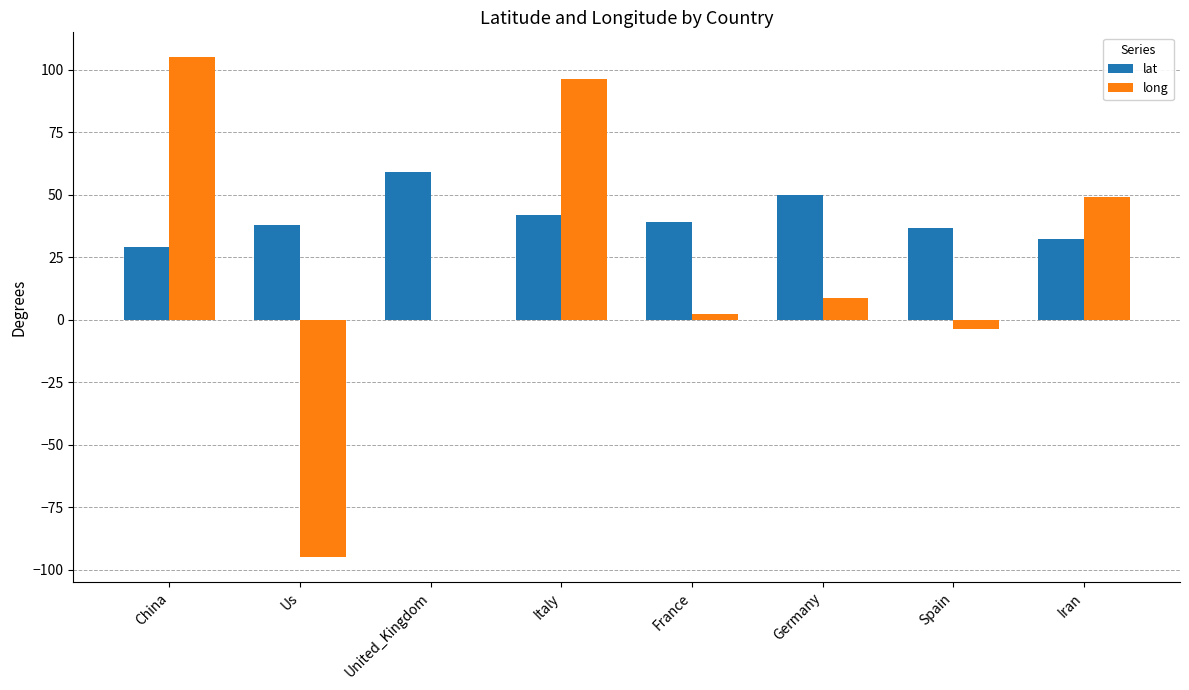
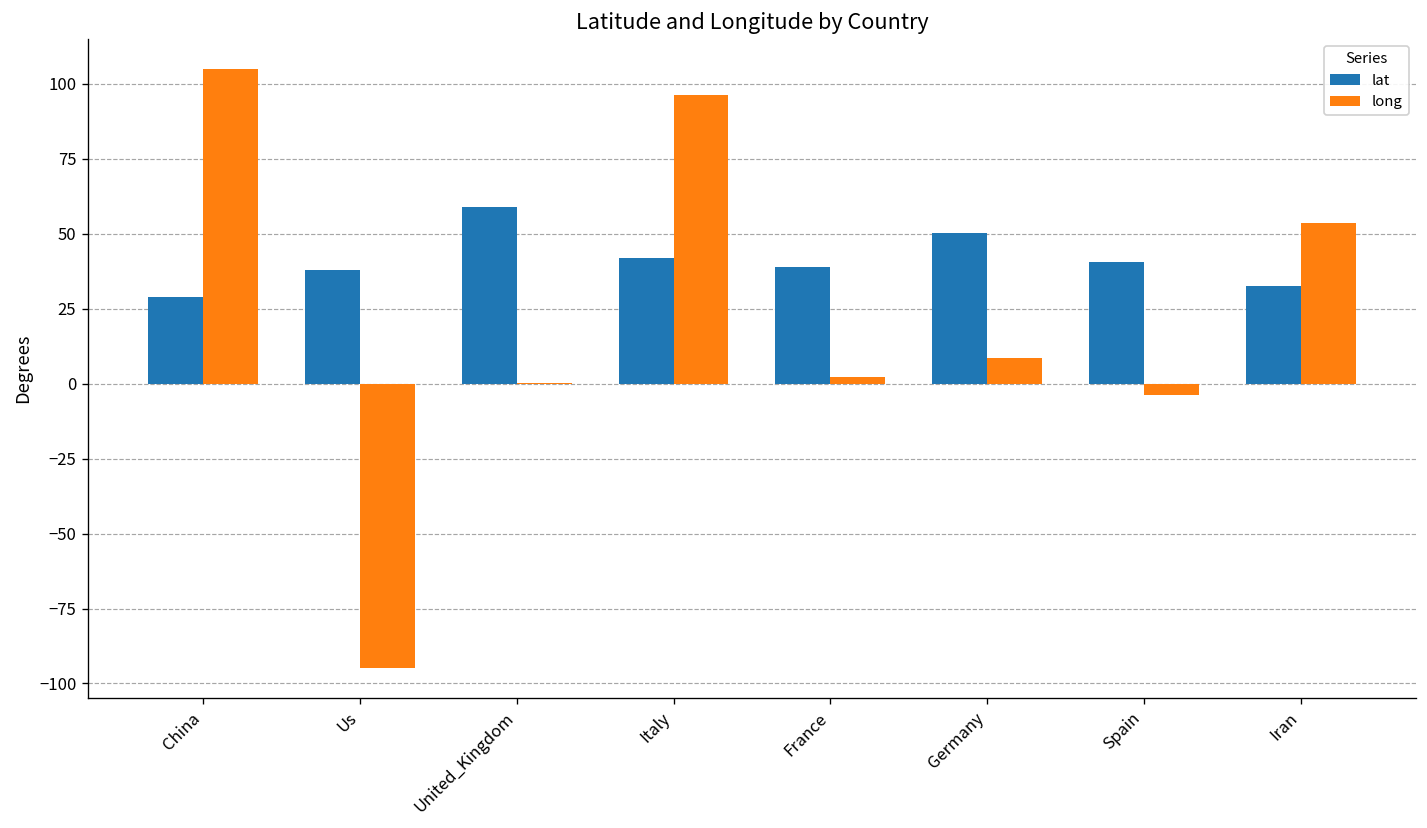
  {
    "lat": {
      "China": 29,
      "Us": 38,
      "United_Kingdom": 59,
      "Italy": 42,
      "France": 39,
      "Germany": 50,
-     "Spain": 37,
+     "Spain": 40,
      "Iran": 32
    },
    "long": {
      "China": 105,
      "Us": -95,
      "Italy": 96,
      "France": 2,
      "Germany": 9,
      "Spain": -4,
-     "Iran": 49
+     "Iran": 54
    }
  }
